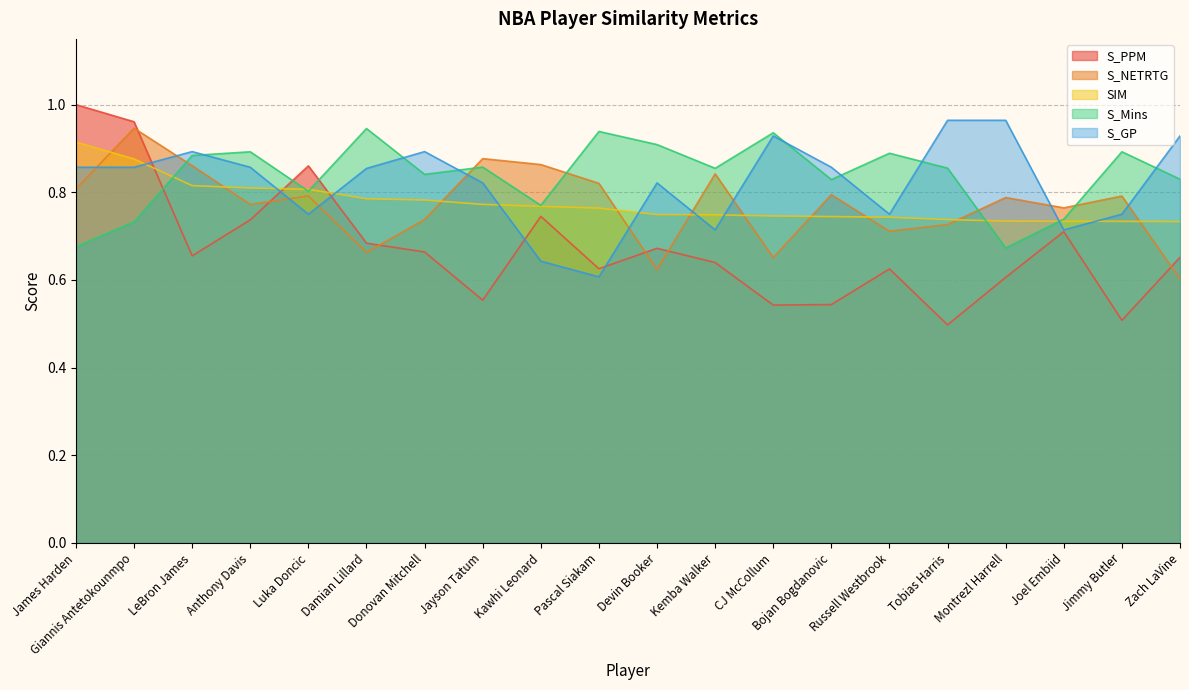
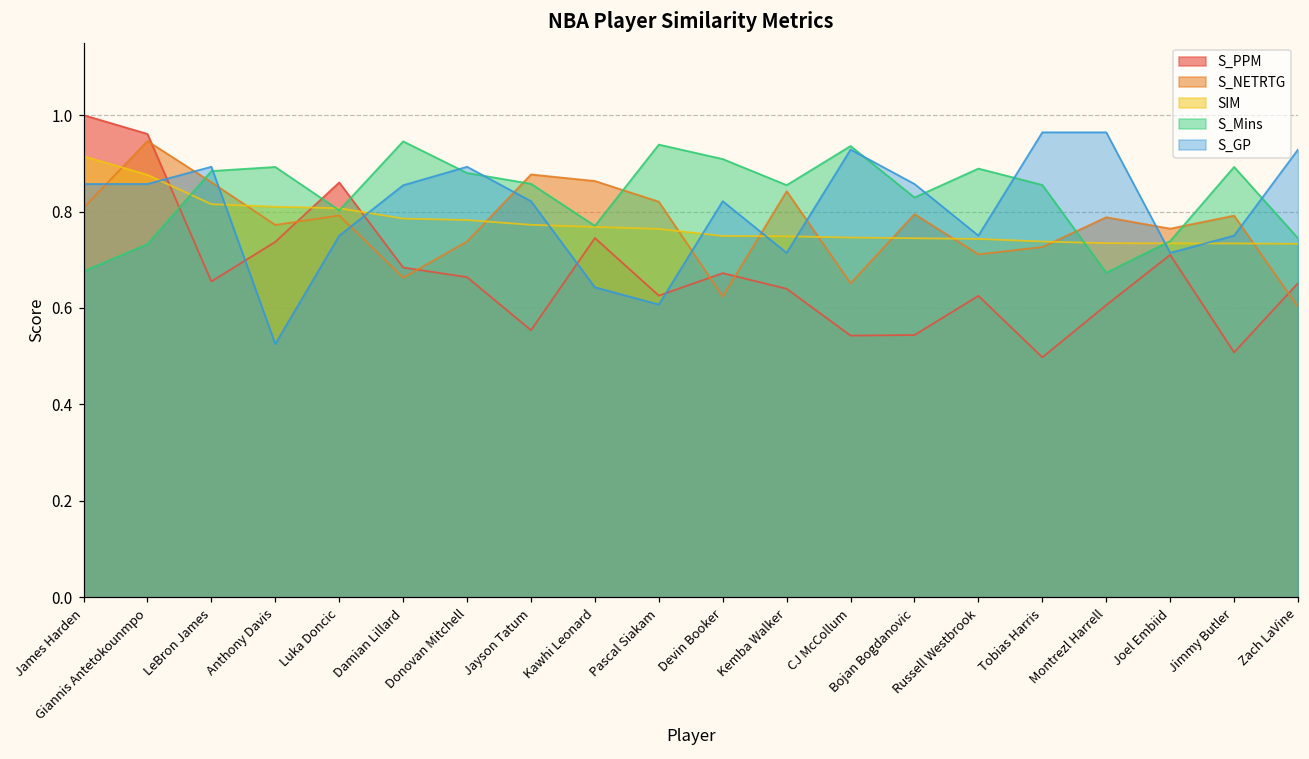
  {
    "SIM": {
      "James Harden": 0.91,
      "Giannis Antetokounmpo": 0.88,
      "LeBron James": 0.82,
      "Anthony Davis": 0.81,
      "Damian Lillard": 0.79,
      "Donovan Mitchell": 0.78,
      "Jayson Tatum": 0.77,
      "Pascal Siakam": 0.76,
      "Devin Booker": 0.75,
      "Kemba Walker": 0.75,
      "CJ McCollum": 0.75,
      "Bojan Bogdanovic": 0.74,
      "Russell Westbrook": 0.74,
      "Tobias Harris": 0.74,
      "Montrezl Harrell": 0.73,
      "Jimmy Butler": 0.73,
      "Zach LaVine": 0.73
    },
    "S_Mins": {
      "James Harden": 0.68,
      "Giannis Antetokounmpo": 0.73,
      "LeBron James": 0.88,
      "Anthony Davis": 0.89,
      "Damian Lillard": 0.95,
-     "Donovan Mitchell": 0.84,
+     "Donovan Mitchell": 0.88,
      "Jayson Tatum": 0.86,
      "Pascal Siakam": 0.94,
      "Devin Booker": 0.91,
      "Kemba Walker": 0.85,
      "CJ McCollum": 0.94,
      "Bojan Bogdanovic": 0.83,
      "Russell Westbrook": 0.89,
      "Tobias Harris": 0.86,
      "Montrezl Harrell": 0.67,
      "Jimmy Butler": 0.89,
-     "Zach LaVine": 0.83
+     "Zach LaVine": 0.74
    },
    "S_GP": {
      "James Harden": 0.86,
      "Giannis Antetokounmpo": 0.86,
      "LeBron James": 0.89,
-     "Anthony Davis": 0.86,
+     "Anthony Davis": 0.53,
      "Luka Doncic": 0.75,
      "Damian Lillard": 0.85,
      "Donovan Mitchell": 0.89,
      "Jayson Tatum": 0.82,
      "Kawhi Leonard": 0.64,
      "Pascal Siakam": 0.61,
      "Devin Booker": 0.82,
      "Kemba Walker": 0.71,
      "CJ McCollum": 0.93,
      "Bojan Bogdanovic": 0.86,
      "Russell Westbrook": 0.75,
      "Tobias Harris": 0.96,
      "Montrezl Harrell": 0.96,
      "Jimmy Butler": 0.75,
      "Zach LaVine": 0.93
    }
  }
